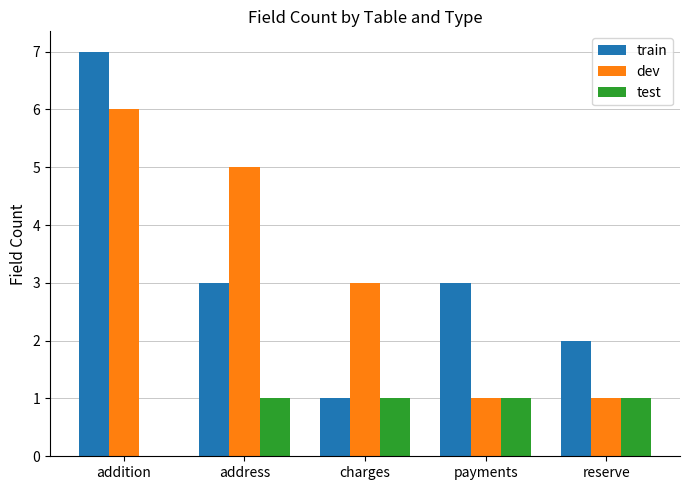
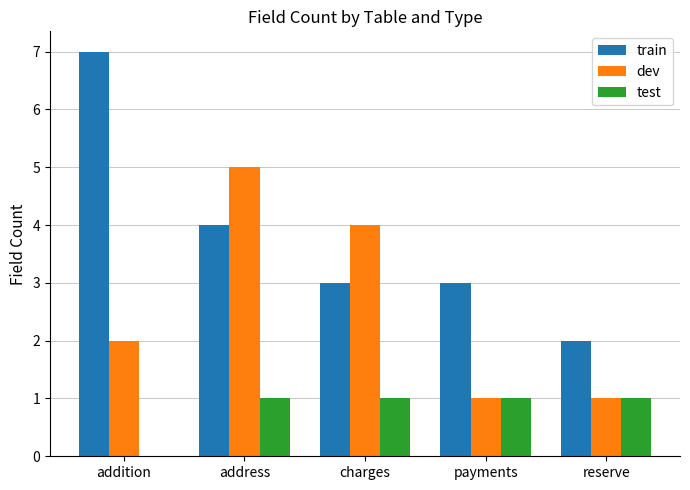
  {
    "train": {
      "addition": 7,
-     "address": 3,
-     "charges": 1,
+     "address": 4,
+     "charges": 3,
      "payments": 3,
      "reserve": 2
    },
    "dev": {
-     "addition": 6,
+     "addition": 2,
      "address": 5,
-     "charges": 3,
+     "charges": 4,
      "payments": 1,
      "reserve": 1
    },
    "test": {
      "addition": 0,
      "address": 1,
      "charges": 1,
      "payments": 1,
      "reserve": 1
    }
  }
